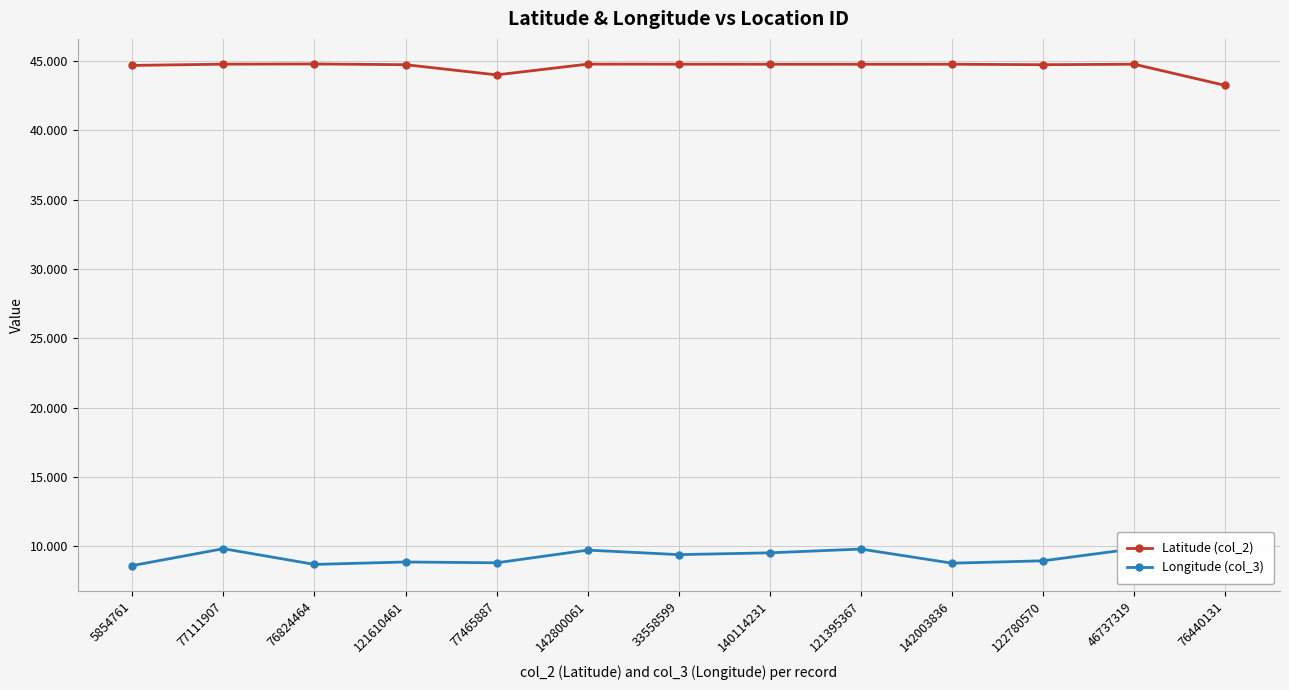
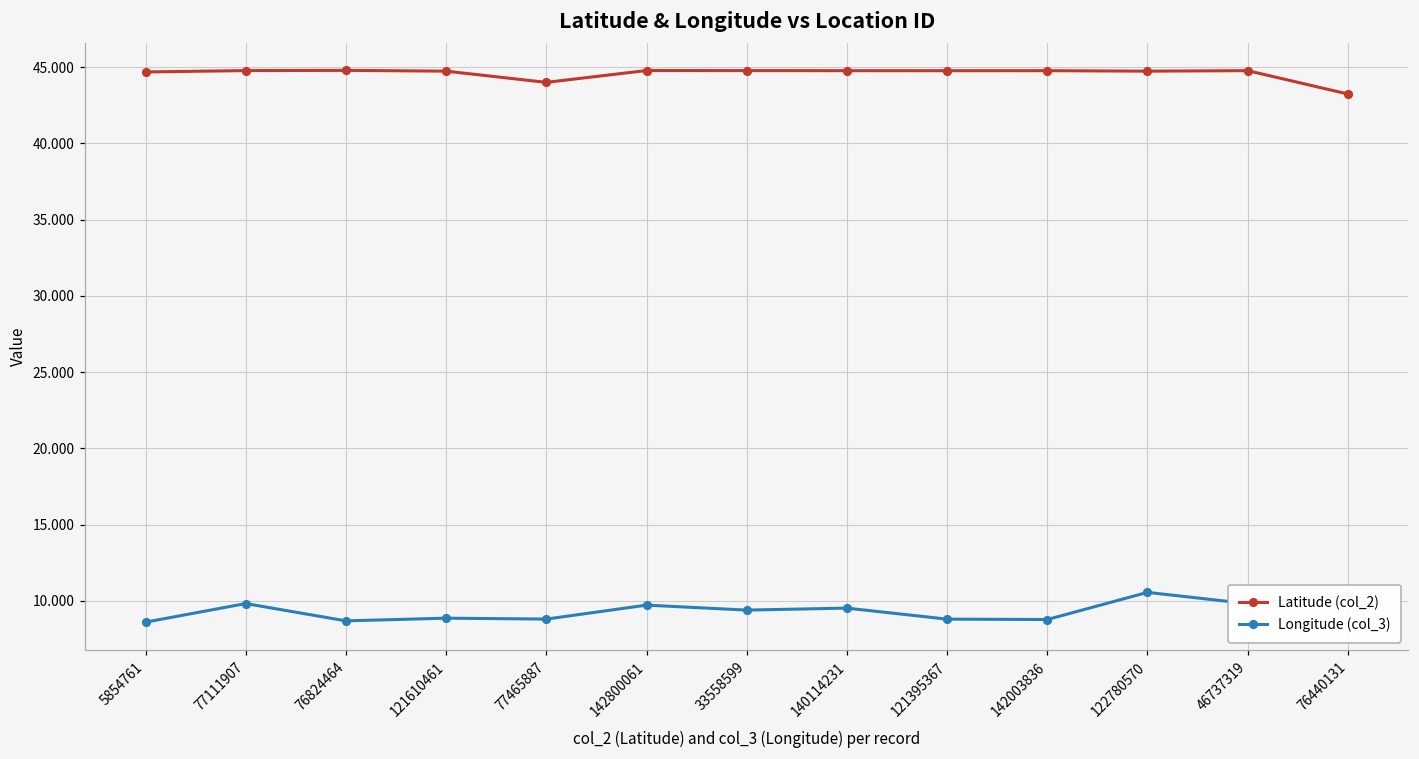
  {
    "Latitude (col_2)": {
      "5854761": 44.7,
      "77111907": 44.8,
      "76824464": 44.8,
      "121610461": 44.7,
      "77465887": 44.0,
      "142800061": 44.8,
      "33558599": 44.8,
      "140114231": 44.8,
      "121395367": 44.8,
      "142003836": 44.8,
      "122780570": 44.7,
      "46737319": 44.8,
      "76440131": 43.2
    },
    "Longitude (col_3)": {
      "5854761": 8.6,
      "77111907": 9.8,
      "76824464": 8.7,
      "121610461": 8.9,
      "77465887": 8.8,
      "142800061": 9.7,
      "33558599": 9.4,
      "140114231": 9.5,
-     "121395367": 9.8,
+     "121395367": 8.8,
      "142003836": 8.8,
-     "122780570": 9.0
+     "122780570": 10.6
    }
  }
